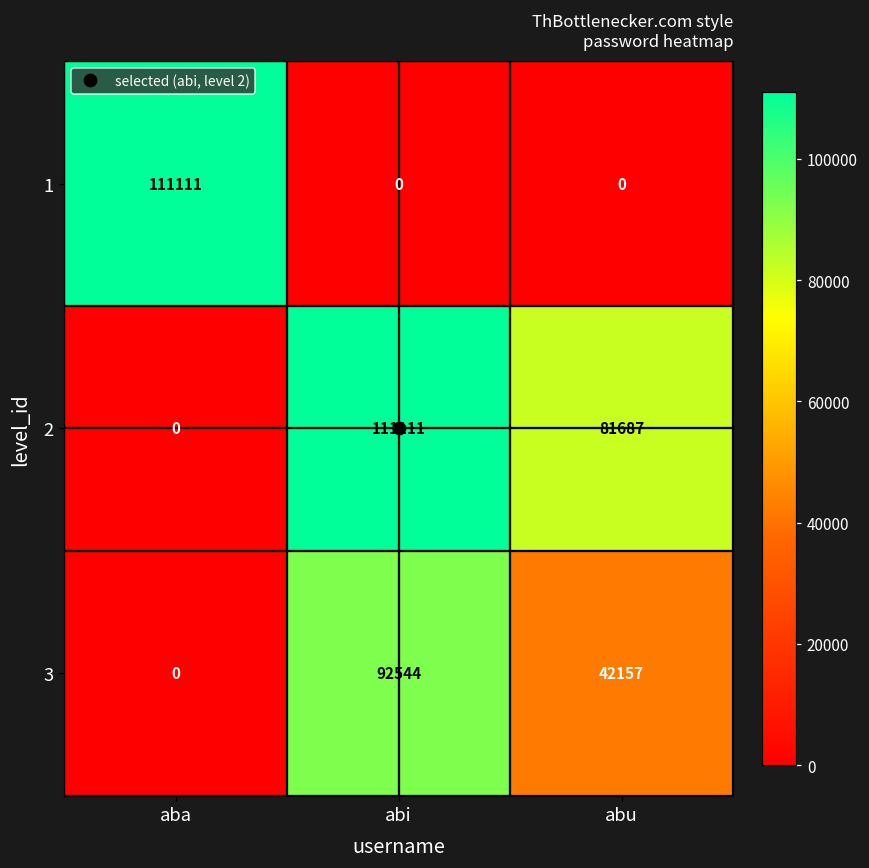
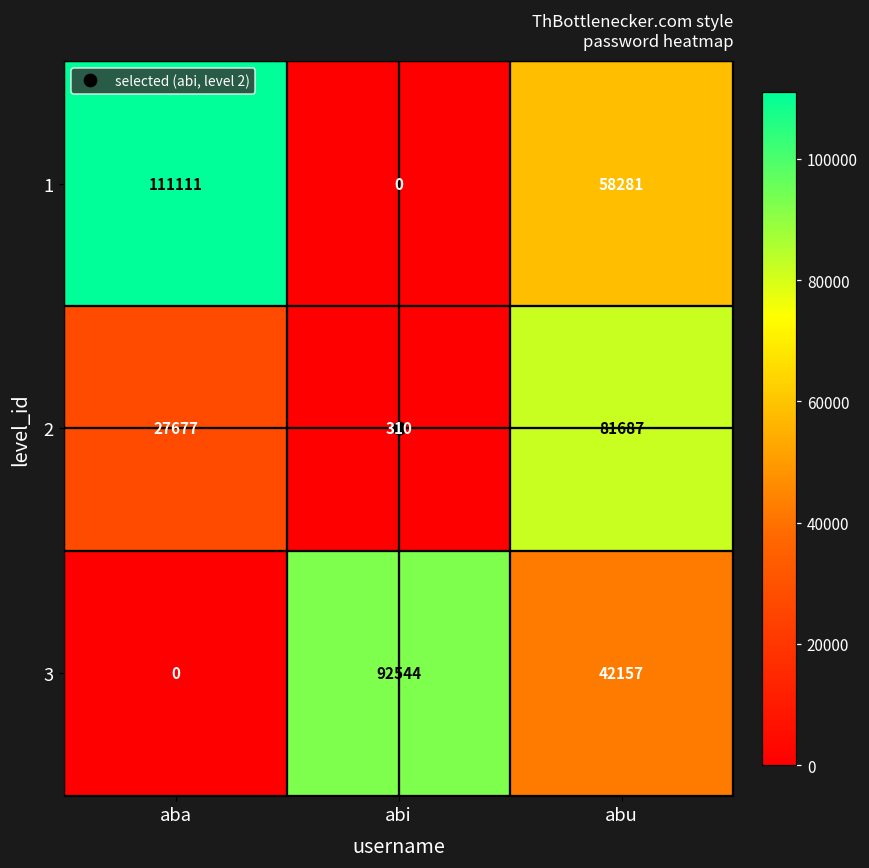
  {
    "1": {
      "aba": 111111,
      "abi": 0,
-     "abu": 0
+     "abu": 58281
    },
    "2": {
-     "aba": 0,
-     "abi": 111111,
+     "aba": 27677,
+     "abi": 310,
      "abu": 81687
    },
    "3": {
      "aba": 0,
      "abi": 92544,
      "abu": 42157
    }
  }
